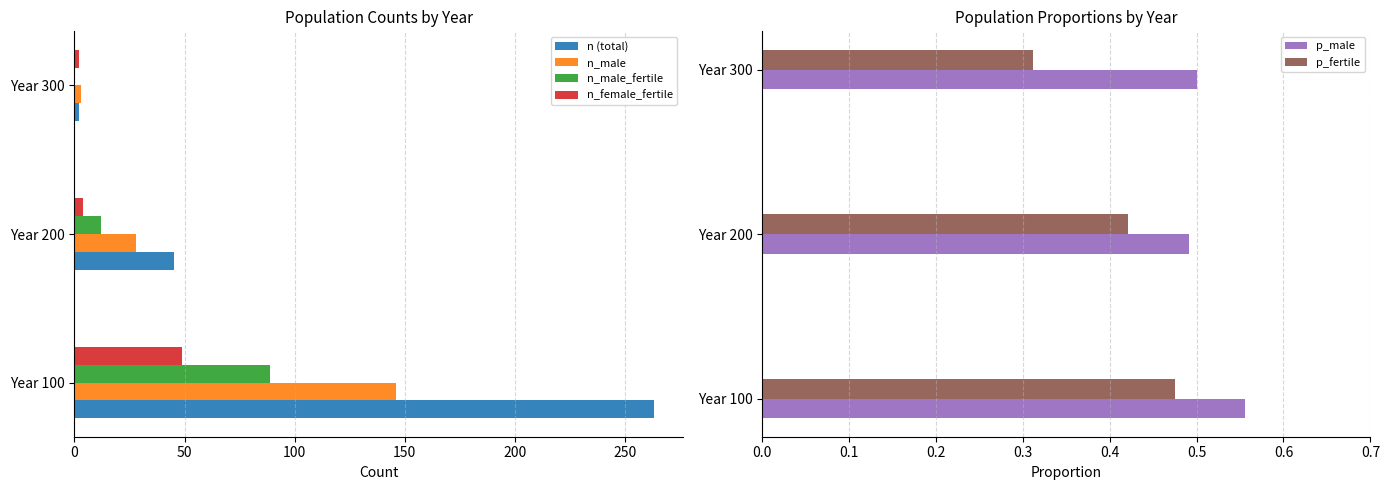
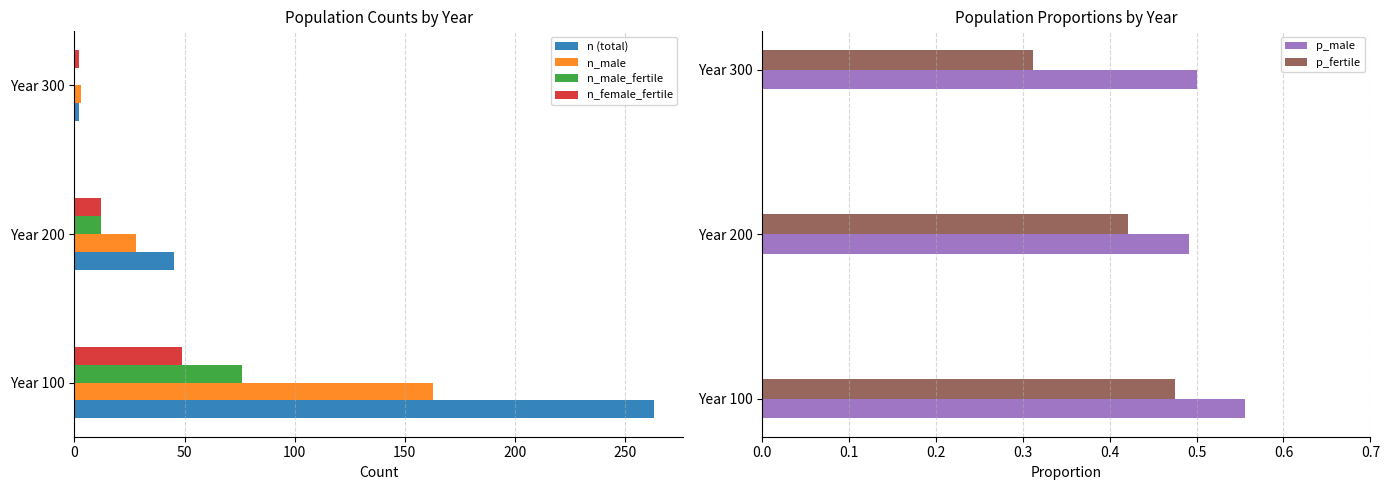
  {
    "Population Counts by Year": {
      "n (total)": {
        "Year 300": 2,
        "Year 200": 45,
        "Year 100": 263
      },
      "n_male": {
        "Year 300": 3,
        "Year 200": 28,
-       "Year 100": 146
+       "Year 100": 163
      },
      "n_male_fertile": {
        "Year 300": 0,
        "Year 200": 12,
-       "Year 100": 89
+       "Year 100": 76
      },
      "n_female_fertile": {
        "Year 300": 2,
-       "Year 200": 4,
+       "Year 200": 12,
        "Year 100": 49
      }
    },
    "Population Proportions by Year": {
      "p_male": {
        "Year 300": 0.50,
        "Year 200": 0.49,
        "Year 100": 0.56
      },
      "p_fertile": {
        "Year 300": 0.31,
        "Year 200": 0.42,
        "Year 100": 0.48
      }
    }
  }
